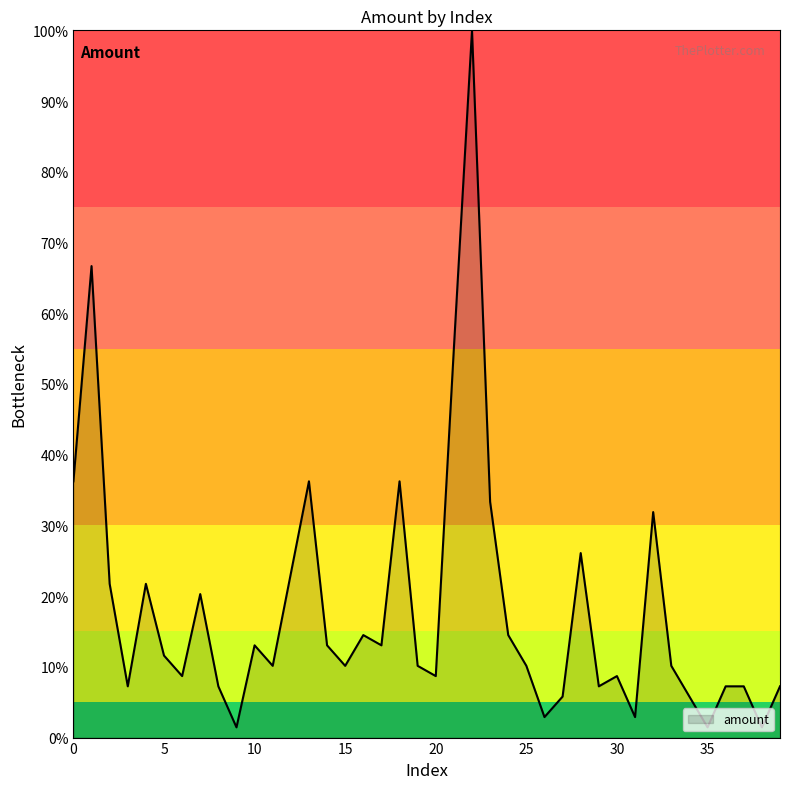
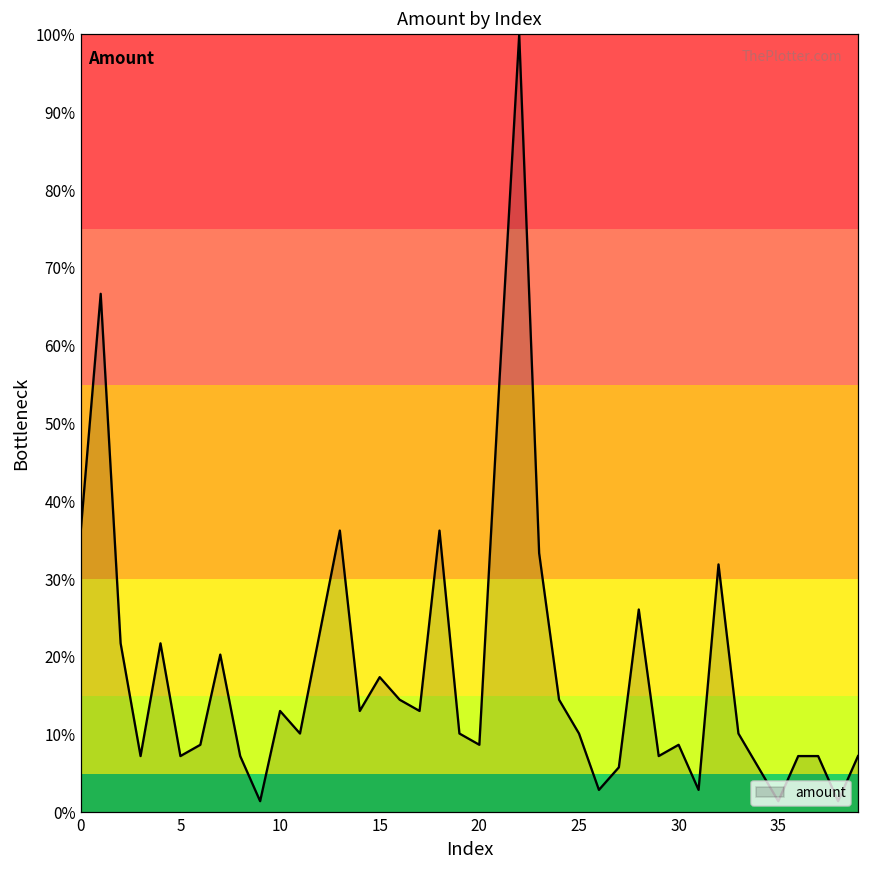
  {
    "0": "36%",
-   "5": "12%",
+   "5": "7%",
    "10": "13%",
-   "15": "10%",
+   "15": "17%",
    "20": "9%",
    "25": "10%",
    "30": "9%"
  }
